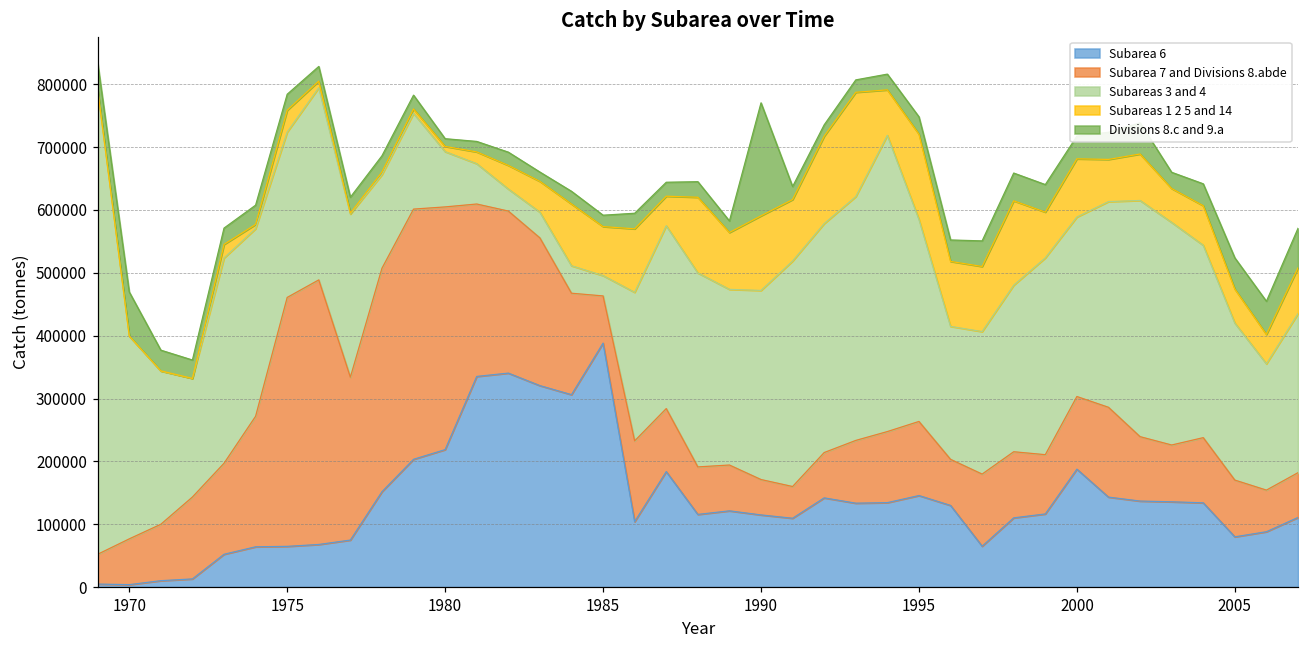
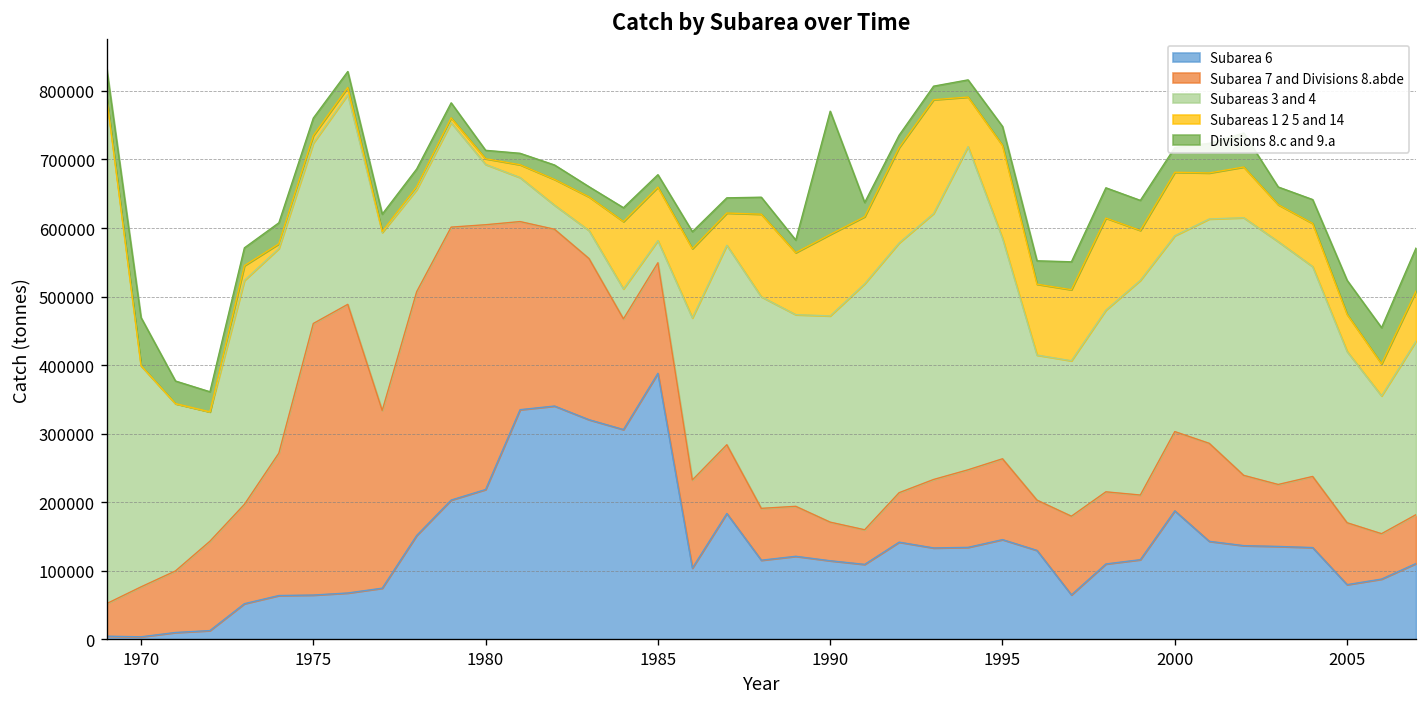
  {
    "Subarea 6": {
      "1970": 0,
      "1975": 60000,
      "1980": 220000,
      "1985": 390000,
      "1990": 110000,
      "1995": 150000,
      "2000": 190000,
      "2005": 80000
    },
    "Subarea 7 and Divisions 8.abde": {
      "1970": 70000,
      "1975": 400000,
      "1980": 390000,
-     "1985": 80000,
+     "1985": 160000,
      "1990": 60000,
      "1995": 120000,
      "2000": 120000,
      "2005": 90000
    },
    "Subareas 3 and 4": {
      "1975": 260000,
      "1980": 90000,
      "1985": 30000,
      "1990": 300000,
      "1995": 320000,
      "2000": 290000,
      "2005": 250000
    },
    "Subareas 1 2 5 and 14": {
-     "1975": 30000,
+     "1975": 10000,
      "1980": 10000,
      "1985": 80000,
      "1990": 120000,
      "1995": 140000,
      "2000": 90000,
      "2005": 50000
    },
    "Divisions 8.c and 9.a": {
      "1970": 70000,
      "1975": 30000,
      "1980": 10000,
      "1985": 20000,
      "1990": 180000,
      "1995": 30000,
      "2000": 40000,
      "2005": 50000
    }
  }
